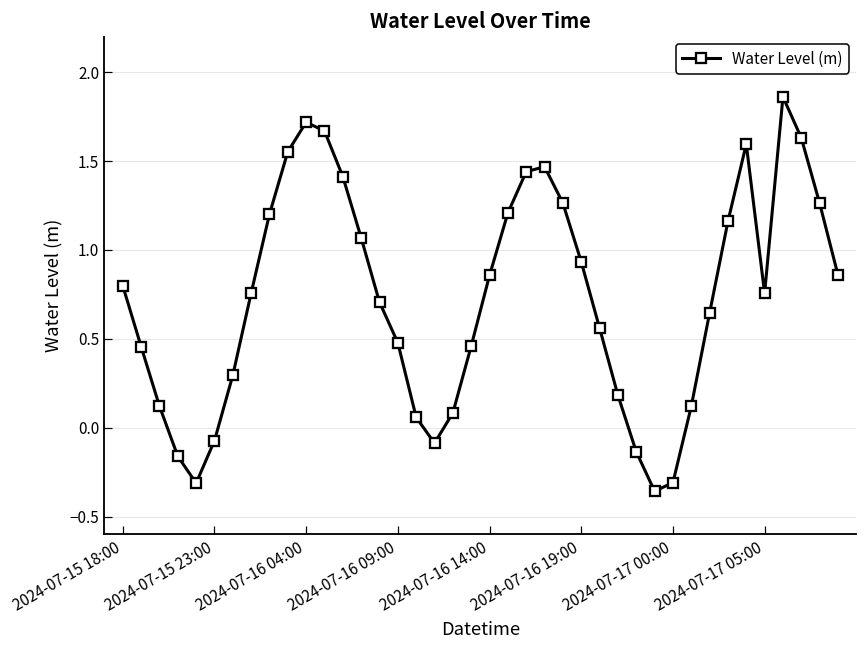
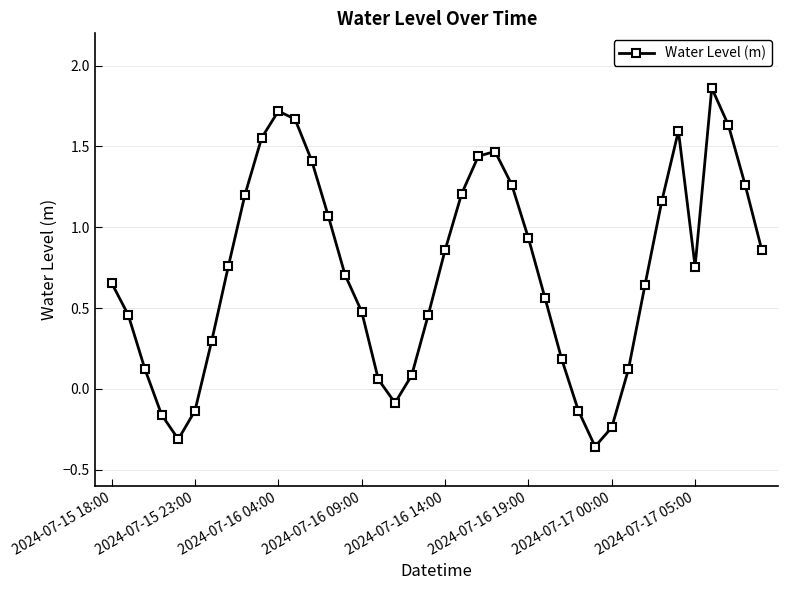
  {
-   "2024-07-15 18:00": 0.80,
-   "2024-07-15 23:00": -0.07,
+   "2024-07-15 18:00": 0.66,
+   "2024-07-15 23:00": -0.14,
    "2024-07-16 04:00": 1.72,
    "2024-07-16 09:00": 0.48,
    "2024-07-16 14:00": 0.86,
    "2024-07-16 19:00": 0.93,
-   "2024-07-17 00:00": -0.31,
+   "2024-07-17 00:00": -0.24,
    "2024-07-17 05:00": 0.76
  }
